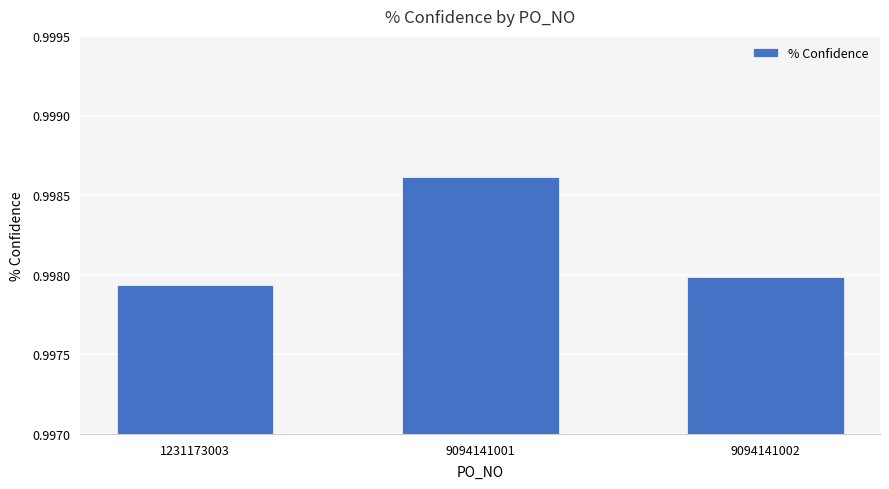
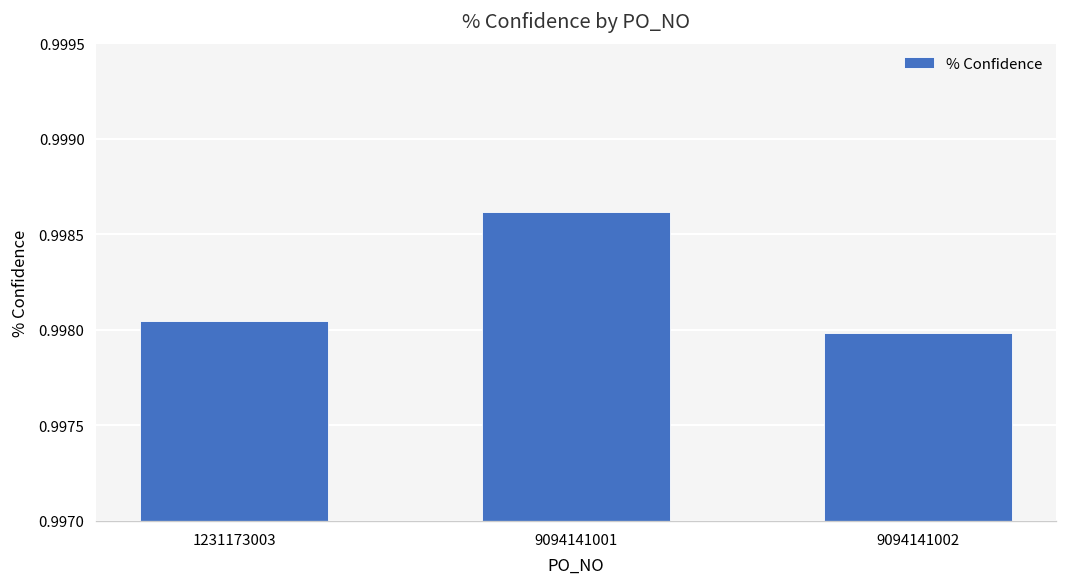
  {
-   "1231173003": 0.99794,
+   "1231173003": 0.99805,
    "9094141001": 0.99862,
    "9094141002": 0.99798
  }
